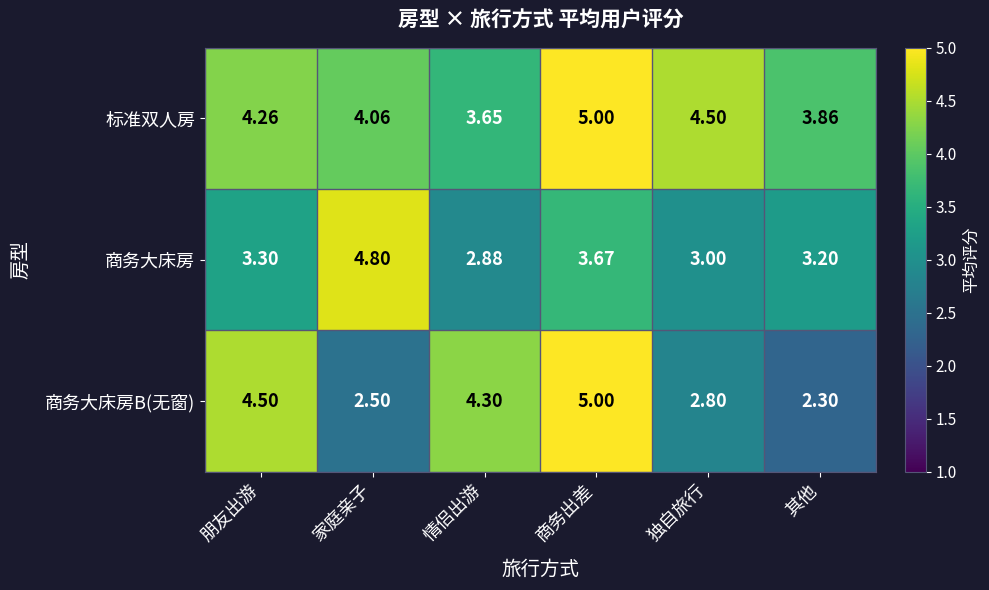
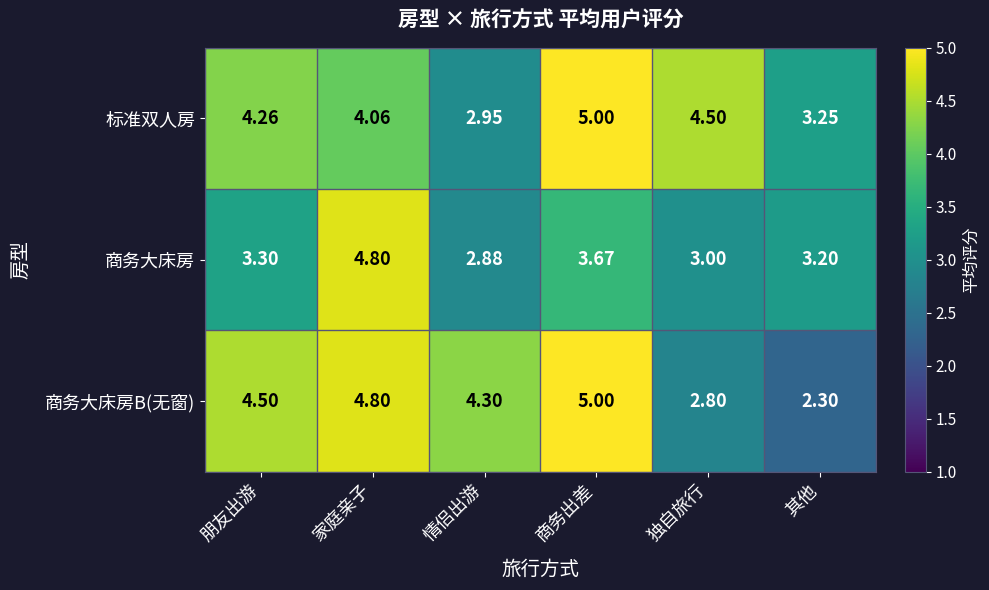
  {
    "标准双人房": {
      "朋友出游": 4.26,
      "家庭亲子": 4.06,
-     "情侣出游": 3.65,
+     "情侣出游": 2.95,
      "商务出差": 5.00,
      "独自旅行": 4.50,
-     "其他": 3.86
+     "其他": 3.25
    },
    "商务大床房": {
      "朋友出游": 3.30,
      "家庭亲子": 4.80,
      "情侣出游": 2.88,
      "商务出差": 3.67,
      "独自旅行": 3.00,
      "其他": 3.20
    },
    "商务大床房B(无窗)": {
      "朋友出游": 4.50,
-     "家庭亲子": 2.50,
+     "家庭亲子": 4.80,
      "情侣出游": 4.30,
      "商务出差": 5.00,
      "独自旅行": 2.80,
      "其他": 2.30
    }
  }
